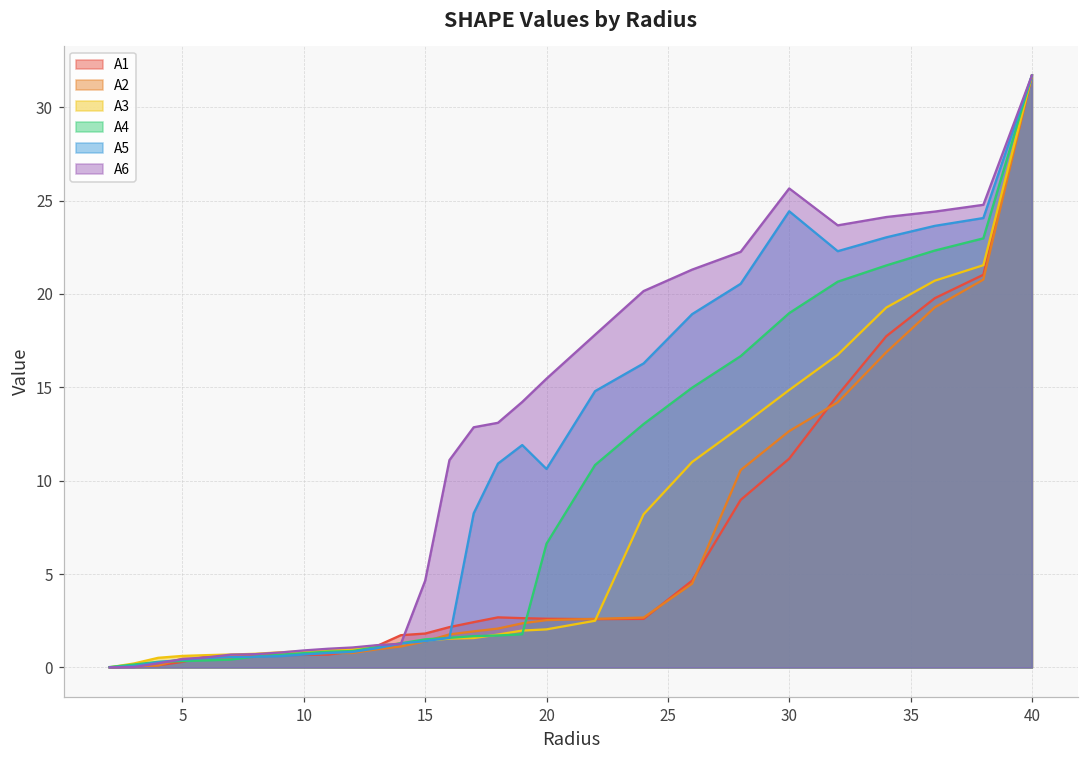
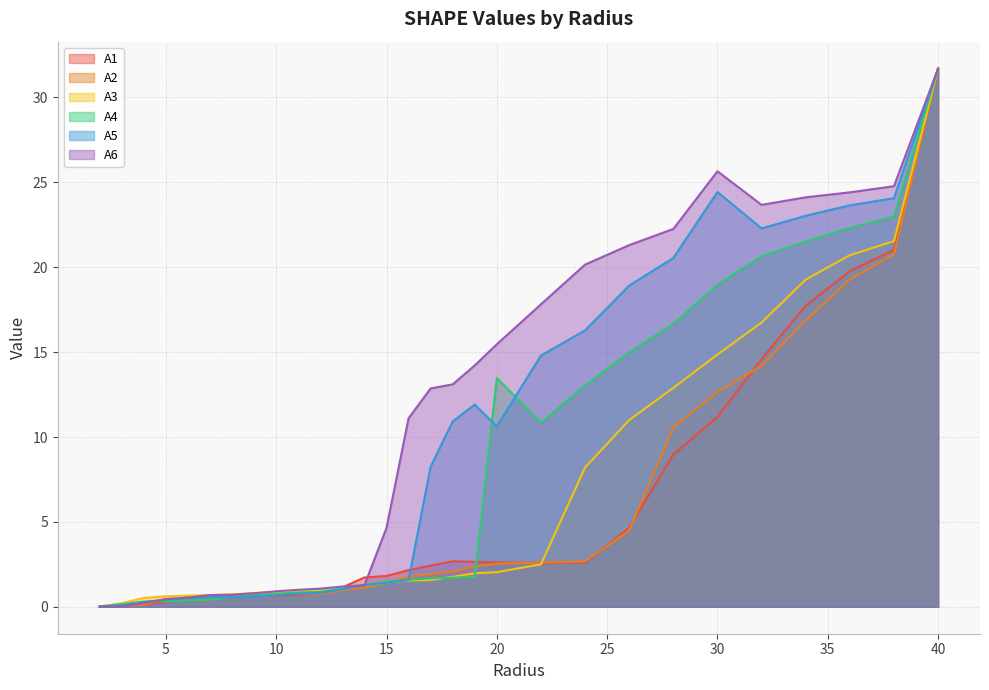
  {
    "A4": {
-     "20": 6.6,
+     "20": 13.5,
      "30": 19.0
    },
    "A5": {
      "20": 10.6,
      "30": 24.4
    },
    "A6": {
      "15": 4.6,
      "20": 15.5,
      "30": 25.7
    }
  }
